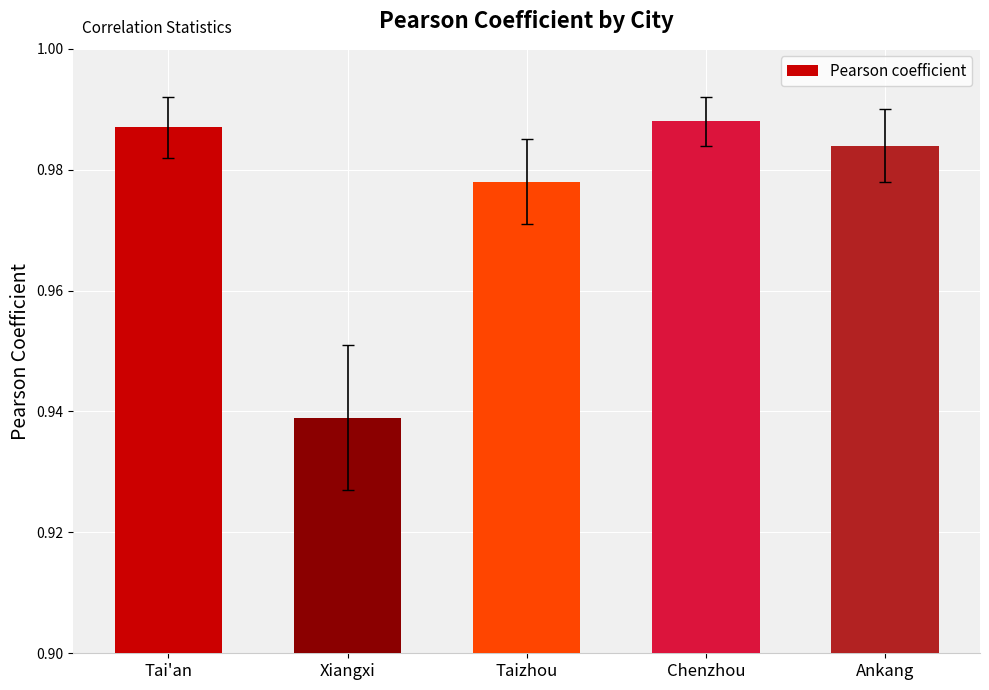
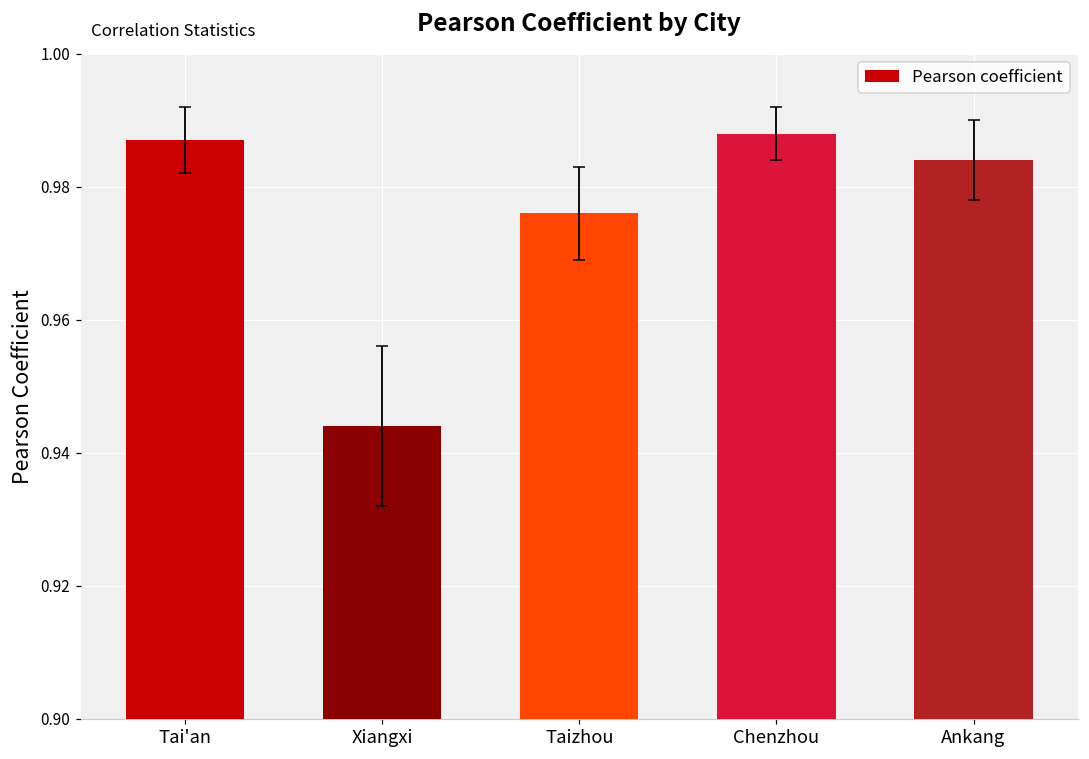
  {
    "Pearson coefficient": {
      "Tai'an": 0.987,
-     "Xiangxi": 0.939,
-     "Taizhou": 0.978,
+     "Xiangxi": 0.944,
+     "Taizhou": 0.976,
      "Chenzhou": 0.988,
      "Ankang": 0.984
    }
  }
